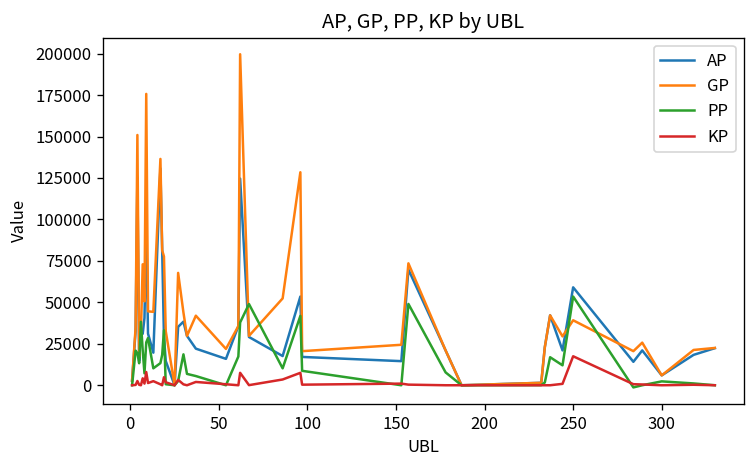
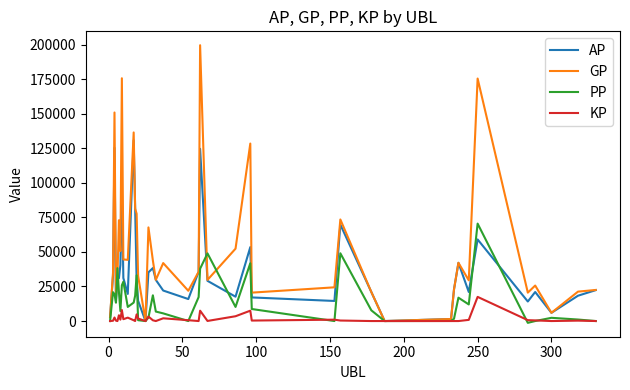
  {
    "AP": {
      "250": 59000
    },
    "GP": {
-     "250": 39000
+     "250": 175000
    },
    "PP": {
-     "250": 53000,
+     "250": 71000,
      "300": 2000
    },
    "KP": {
      "250": 17000,
      "300": 0
    }
  }
